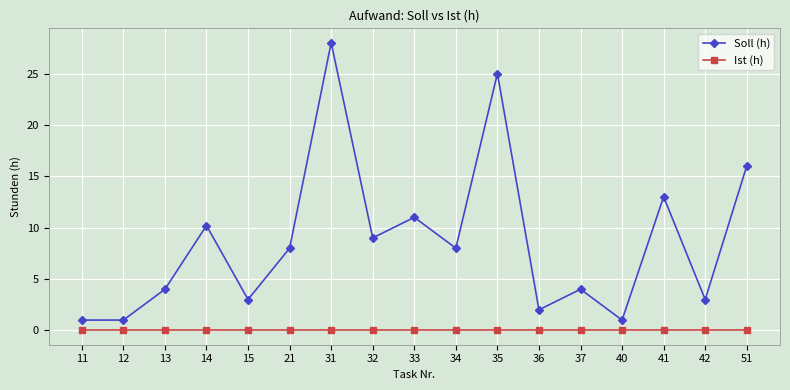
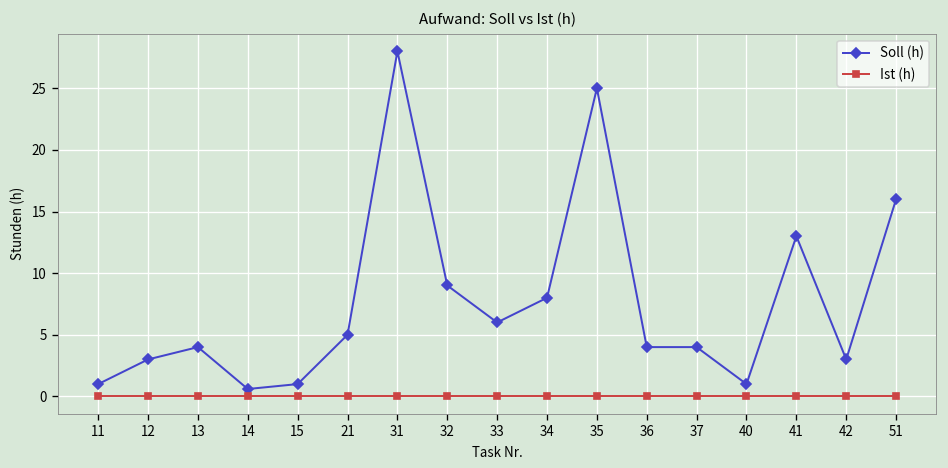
  {
    "Soll (h)": {
      "11": 1.0,
-     "12": 1,
+     "12": 3,
      "13": 4.0,
-     "14": 10.2,
-     "15": 3,
-     "21": 8,
+     "14": 0.6,
+     "15": 1,
+     "21": 5,
      "31": 28.0,
      "32": 9.0,
-     "33": 11,
+     "33": 6,
      "34": 8.0,
      "35": 25.0,
-     "36": 2,
+     "36": 4,
      "37": 4.0,
      "40": 1.0,
      "41": 13.0,
      "42": 3.0,
      "51": 16.0
    },
    "Ist (h)": {
      "11": 0.0,
      "12": 0.0,
      "13": 0.0,
      "14": 0.0,
      "15": 0.0,
      "21": 0.0,
      "31": 0.0,
      "32": 0.0,
      "33": 0.0,
      "34": 0.0,
      "35": 0.0,
      "36": 0.0,
      "37": 0.0,
      "40": 0.0,
      "41": 0.0,
      "42": 0.0,
      "51": 0.0
    }
  }
